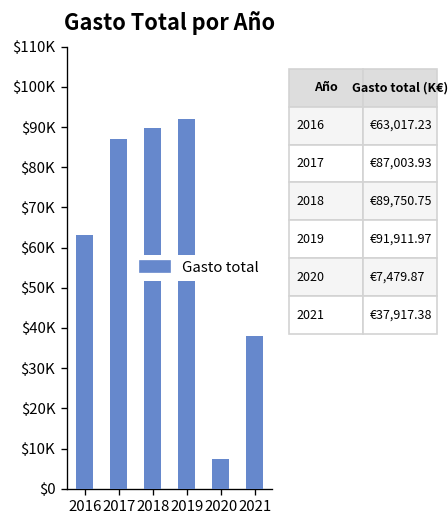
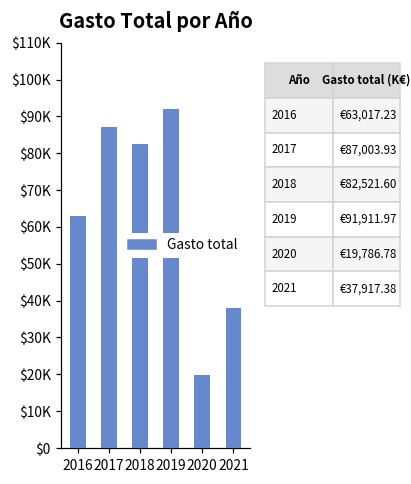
  {
-   "2018": "€89,750.75",
-   "2020": "€7,479.87"
+   "2018": "€82,521.60",
+   "2020": "€19,786.78"
  }
